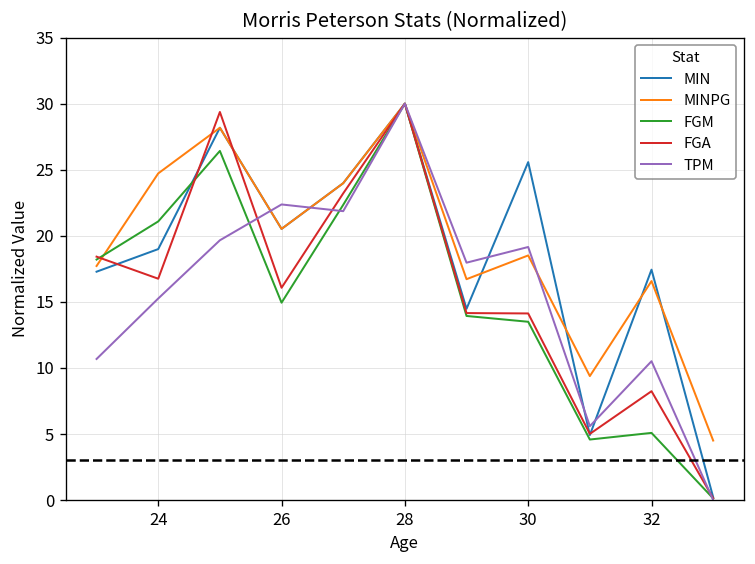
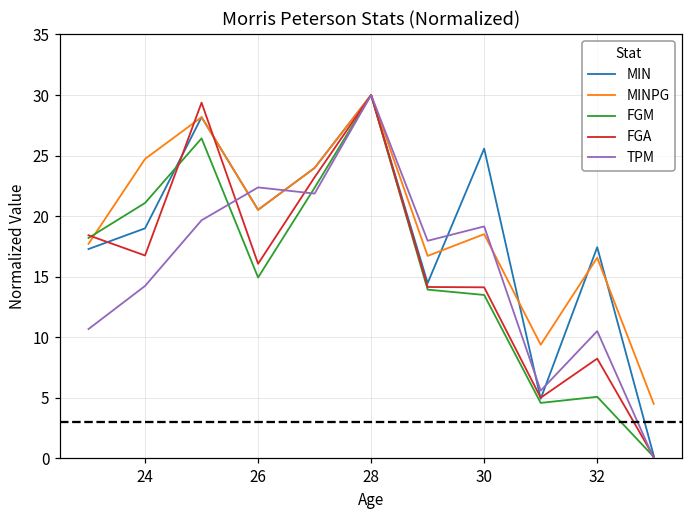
  {
    "MIN": {
      "24": 19.0,
      "30": 25.6,
      "32": 17.4
    },
    "MINPG": {
      "24": 24.7,
      "30": 18.5,
      "32": 16.6
    },
    "FGM": {
      "24": 21.1,
      "26": 14.9,
      "30": 13.5,
      "32": 5.1
    },
    "FGA": {
      "24": 16.8,
      "26": 16.1,
      "30": 14.1,
      "32": 8.2
    },
    "TPM": {
-     "24": 15.3,
+     "24": 14.2,
      "26": 22.4,
      "30": 19.2,
      "32": 10.5
    }
  }
